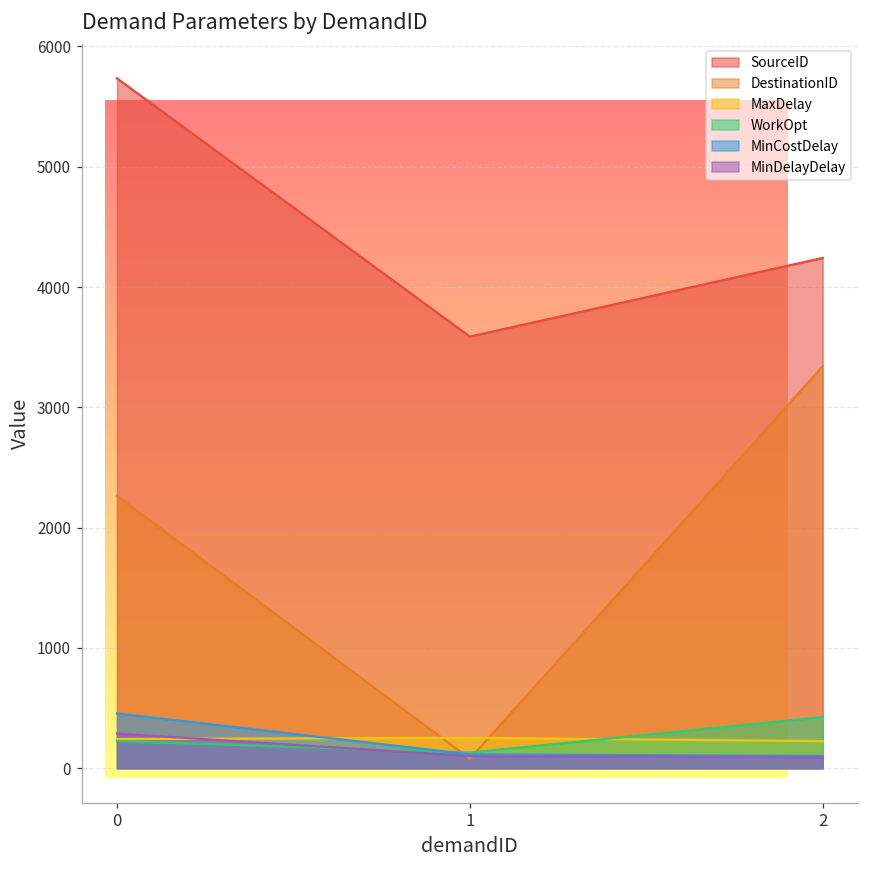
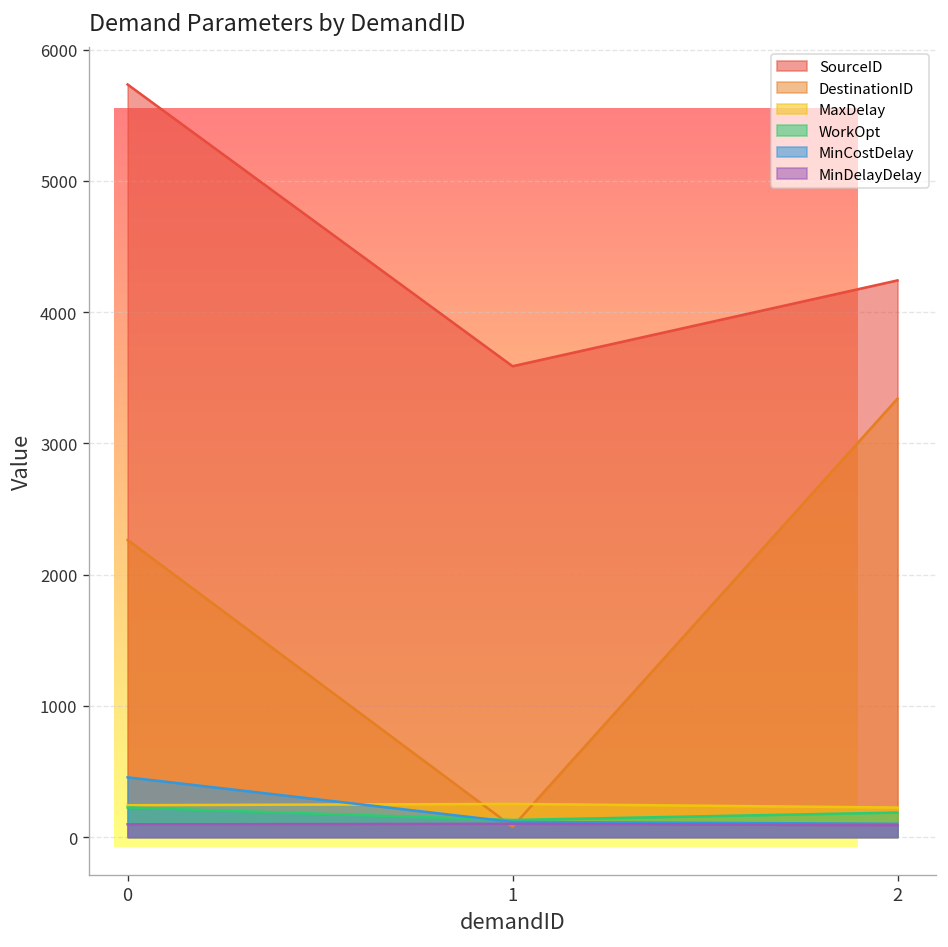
  {
    "WorkOpt": {
-     "2": 430
+     "2": 190
    },
    "MinCostDelay": {
      "0": 460
    },
    "MinDelayDelay": {
-     "0": 290
+     "0": 100
    }
  }
